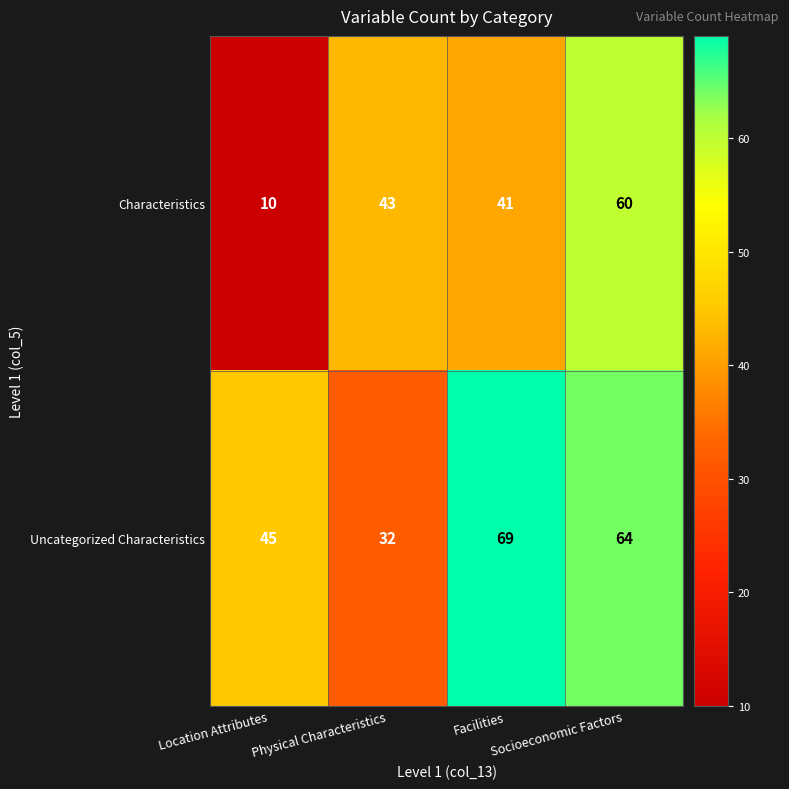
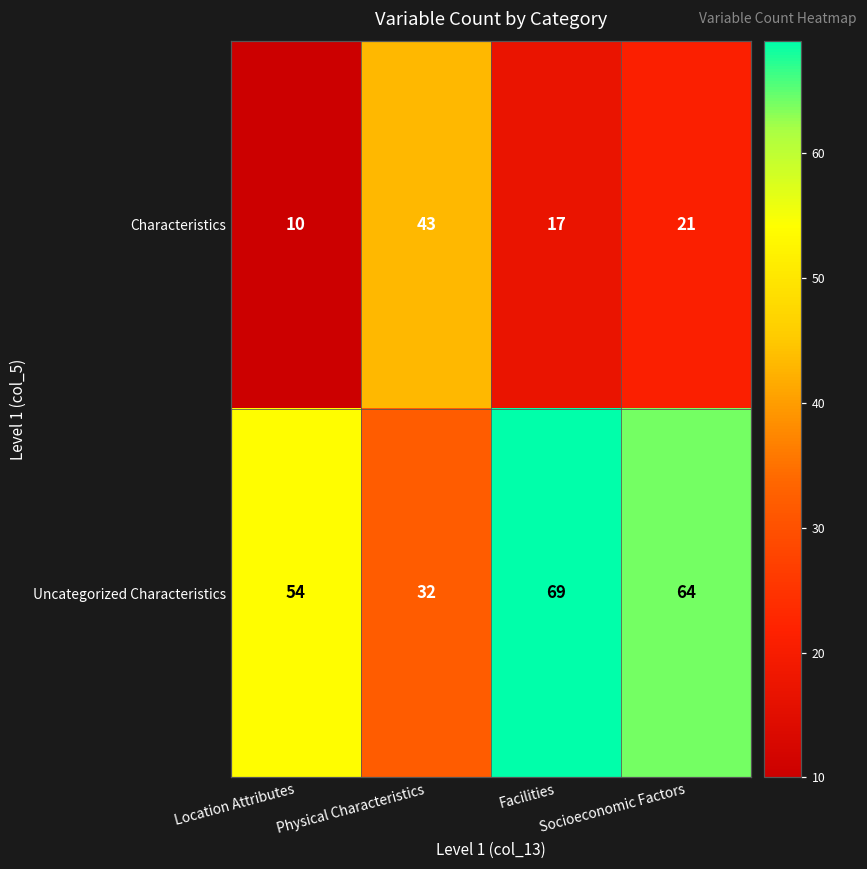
  {
    "Characteristics": {
      "Location Attributes": 10,
      "Physical Characteristics": 43,
-     "Facilities": 41,
-     "Socioeconomic Factors": 60
+     "Facilities": 17,
+     "Socioeconomic Factors": 21
    },
    "Uncategorized Characteristics": {
-     "Location Attributes": 45,
+     "Location Attributes": 54,
      "Physical Characteristics": 32,
      "Facilities": 69,
      "Socioeconomic Factors": 64
    }
  }
